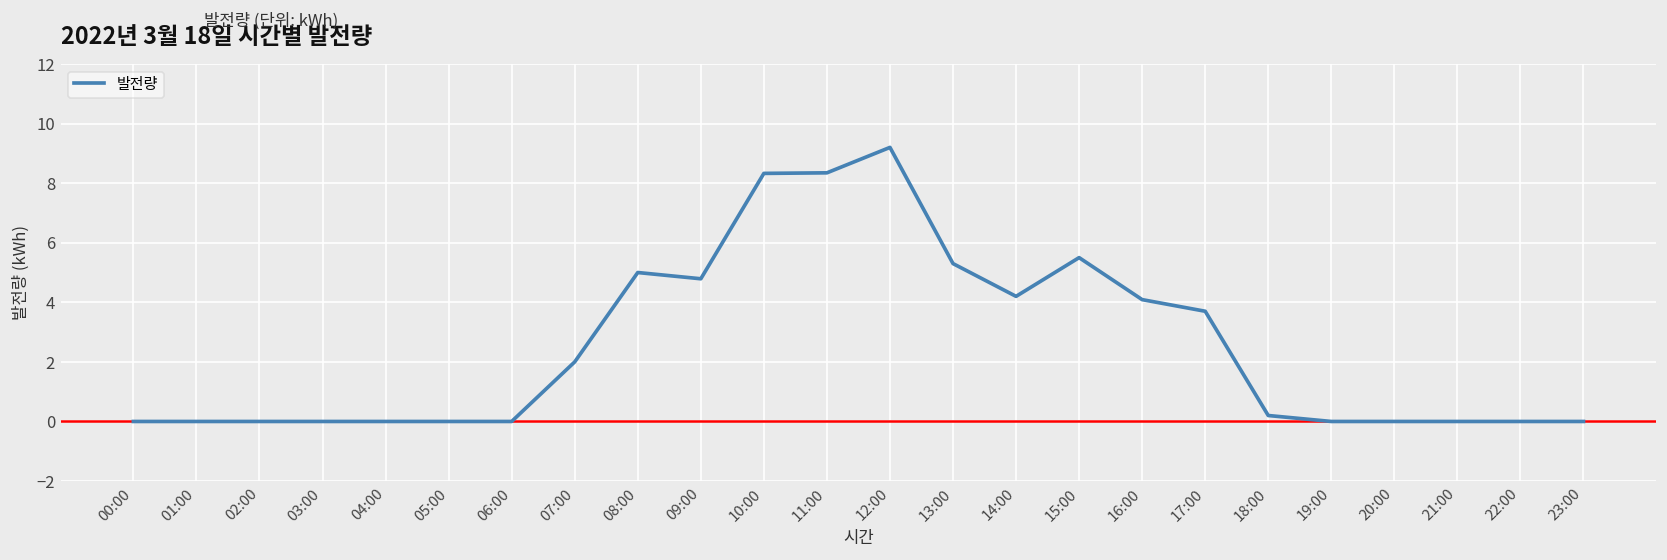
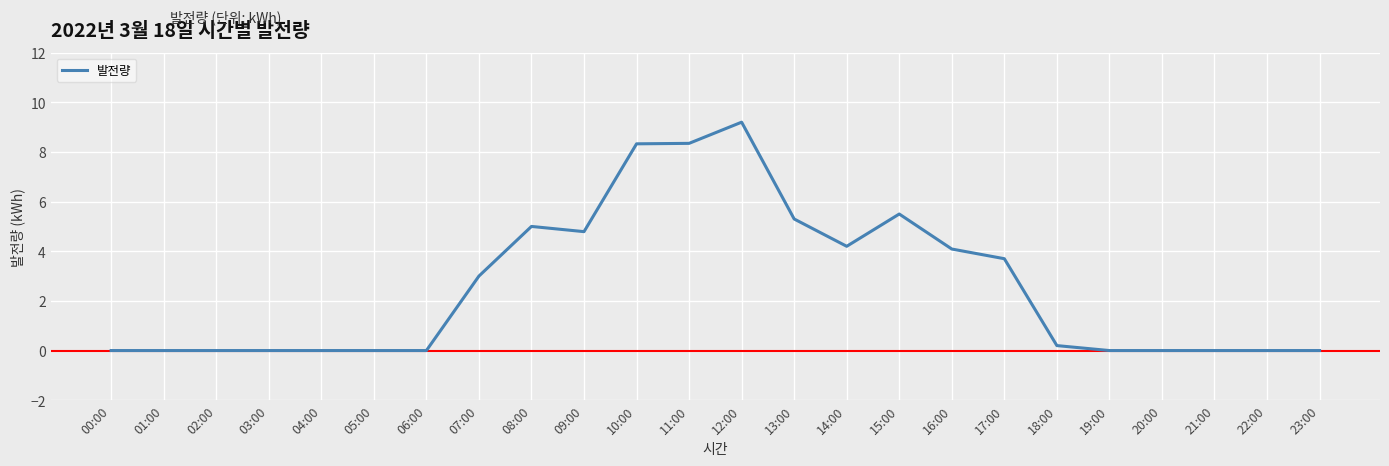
  {
    "00:00": 0,
    "01:00": 0,
    "02:00": 0,
    "03:00": 0,
    "04:00": 0,
    "05:00": 0,
    "06:00": 0,
-   "07:00": 2,
+   "07:00": 3,
    "08:00": 5,
    "09:00": 4.8,
    "10:00": 8.3,
    "11:00": 8.3,
    "12:00": 9.2,
    "13:00": 5.3,
    "14:00": 4.2,
    "15:00": 5.5,
    "16:00": 4,
    "17:00": 3.7,
    "18:00": 0.2,
    "19:00": 0,
    "20:00": 0,
    "21:00": 0,
    "22:00": 0,
    "23:00": 0
  }
